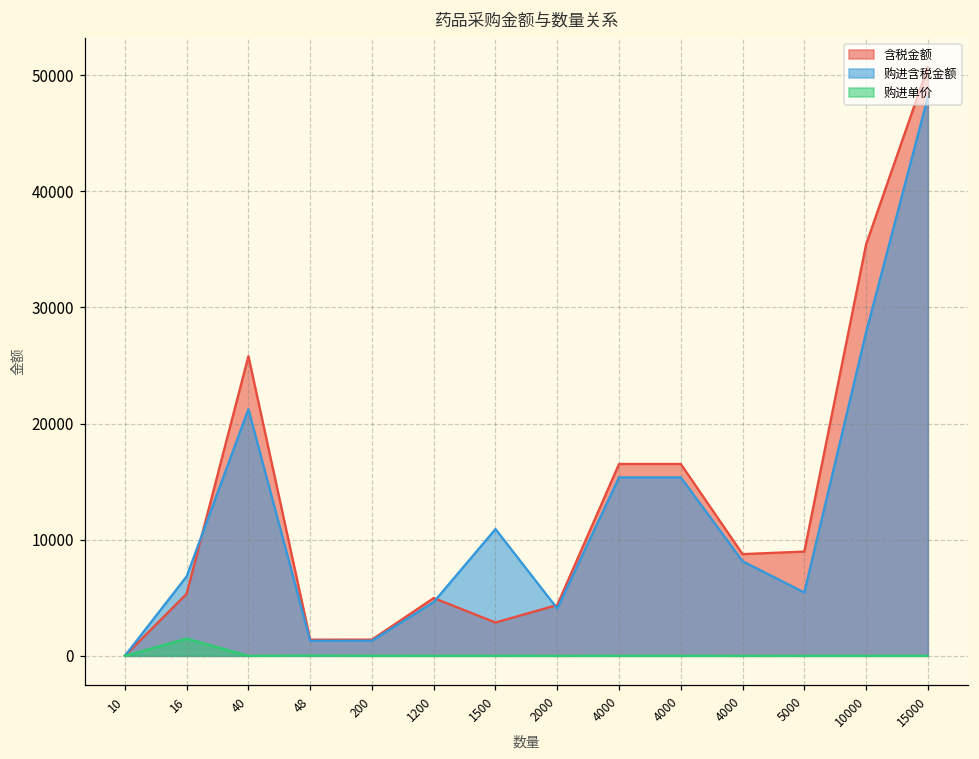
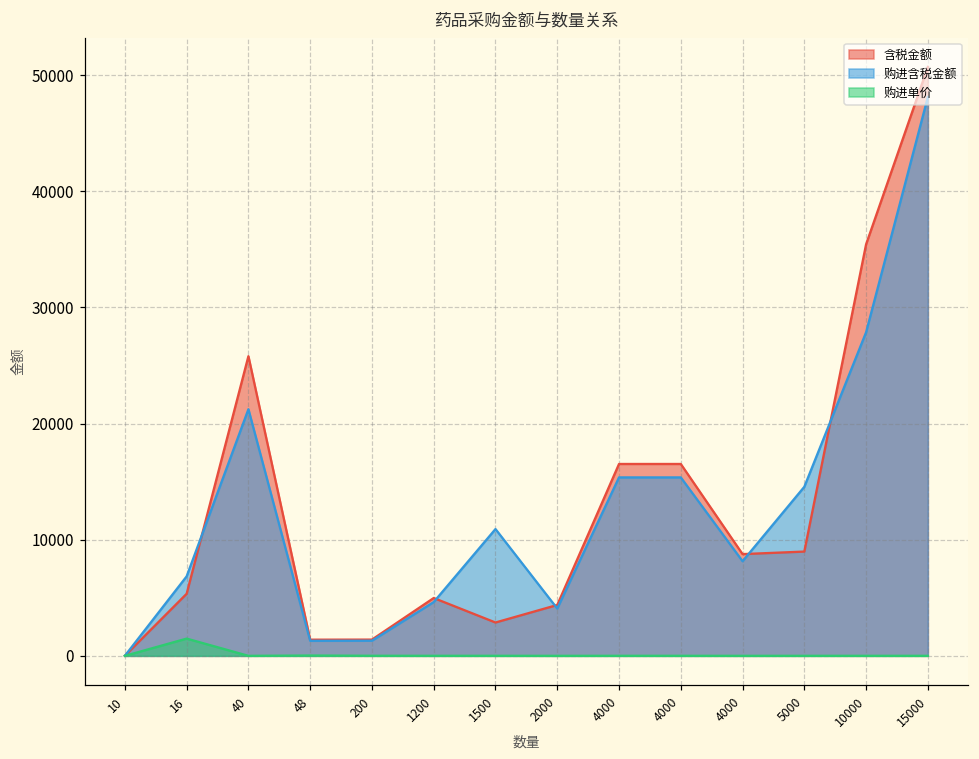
  {
    "含税金额": {
      "16": 5300,
      "40": 25800,
      "1200": 5000,
      "1500": 2900,
      "2000": 4400,
      "5000": 9000,
      "10000": 35400
    },
    "购进含税金额": {
      "16": 6800,
      "40": 21200,
      "1200": 4600,
      "1500": 10900,
      "2000": 4100,
-     "5000": 5500,
+     "5000": 14600,
      "10000": 27900
    },
    "购进单价": {
      "16": 1500,
      "40": 0,
      "48": 0,
      "200": 0,
      "1200": 0,
      "1500": 0,
      "2000": 0,
      "5000": 0,
      "10000": 0,
      "15000": 0
    }
  }
